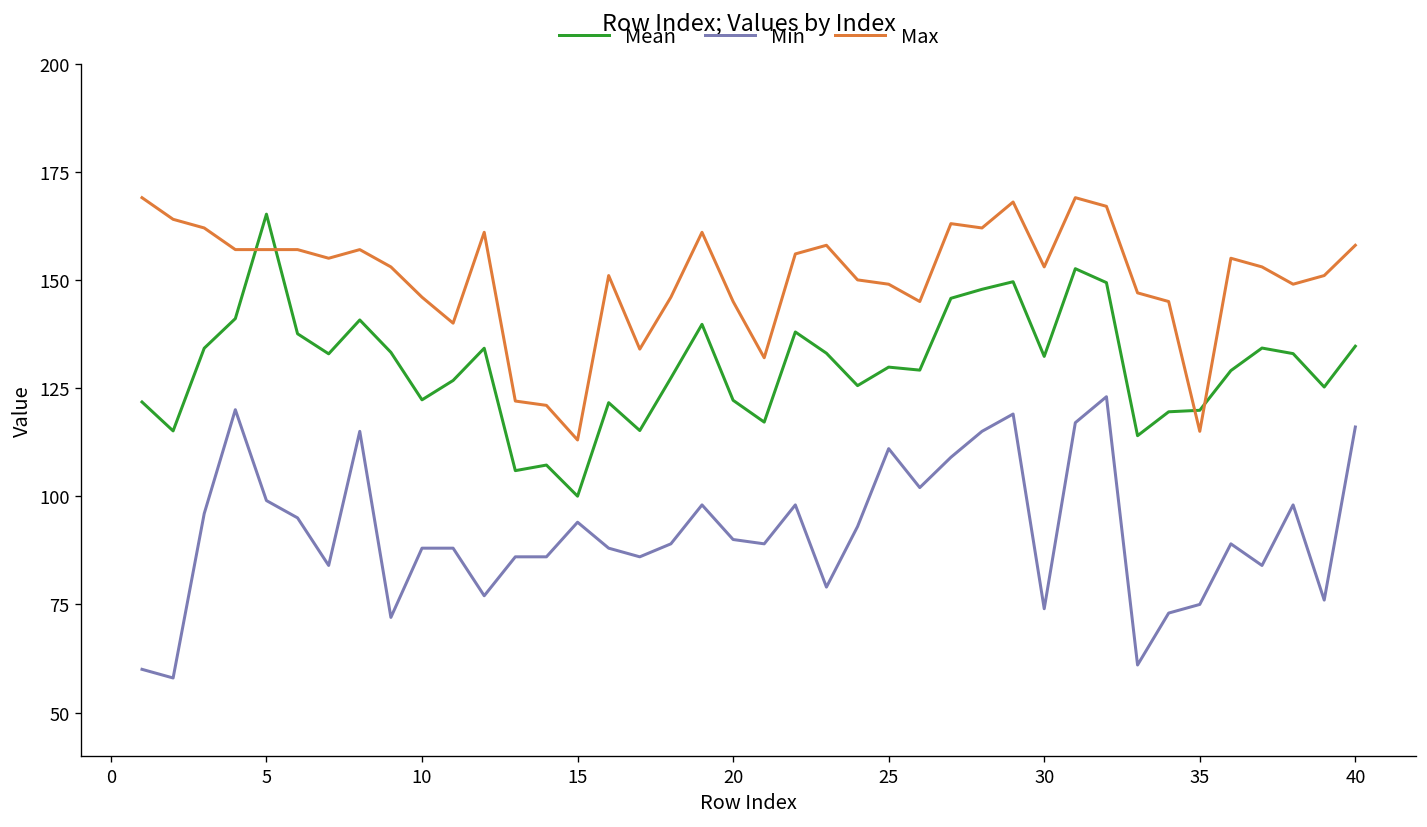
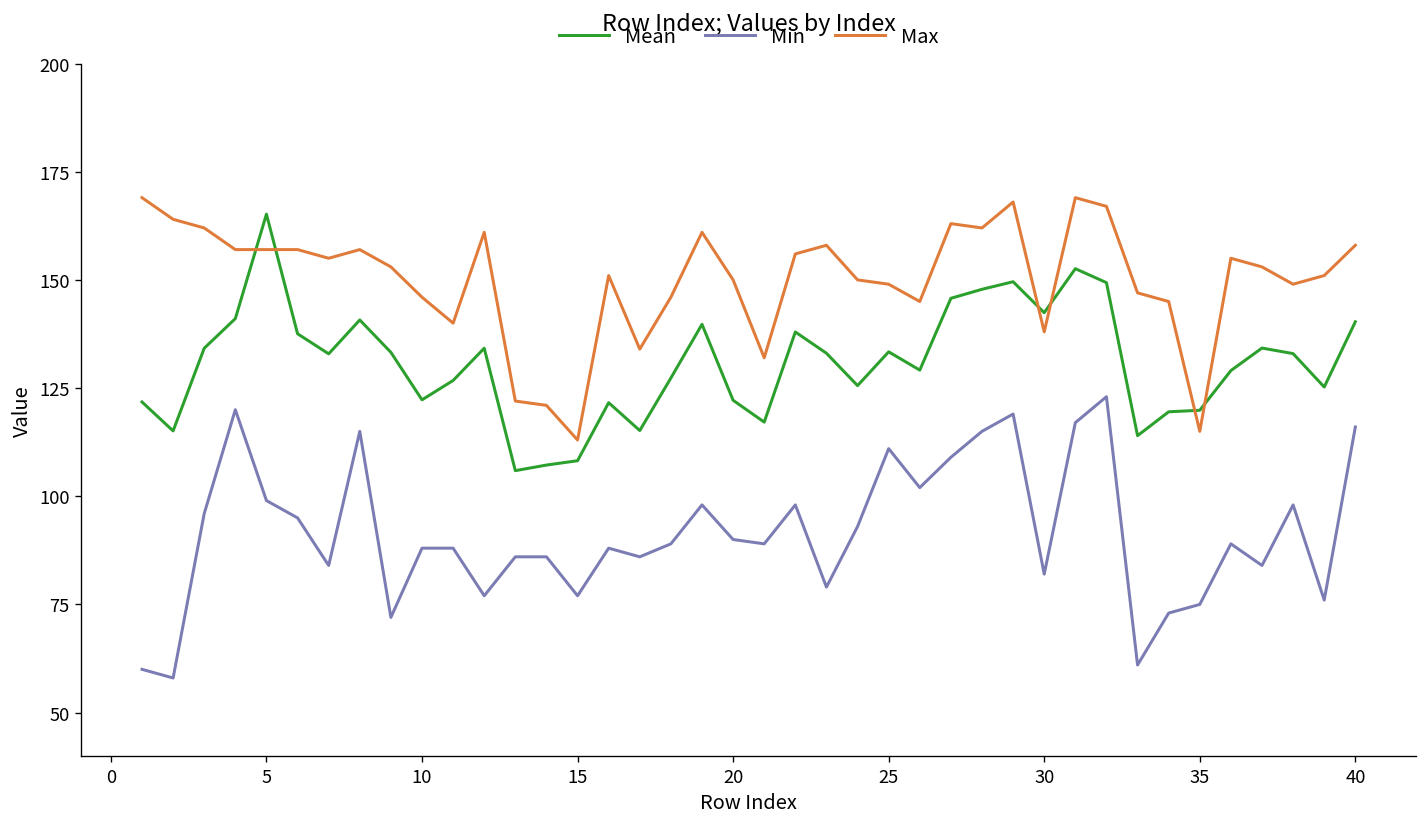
  {
    "Mean": {
      "5": 165,
      "10": 122,
-     "15": 100,
+     "15": 108,
      "20": 122,
-     "25": 130,
-     "30": 132,
+     "25": 133,
+     "30": 142,
      "35": 120,
-     "40": 135
+     "40": 140
    },
    "Min": {
      "5": 99,
      "10": 88,
-     "15": 94,
+     "15": 77,
      "20": 90,
      "25": 111,
-     "30": 74,
+     "30": 82,
      "35": 75,
      "40": 116
    },
    "Max": {
      "5": 157,
      "10": 146,
      "15": 113,
-     "20": 145,
+     "20": 150,
      "25": 149,
-     "30": 153,
+     "30": 138,
      "35": 115,
      "40": 158
    }
  }
